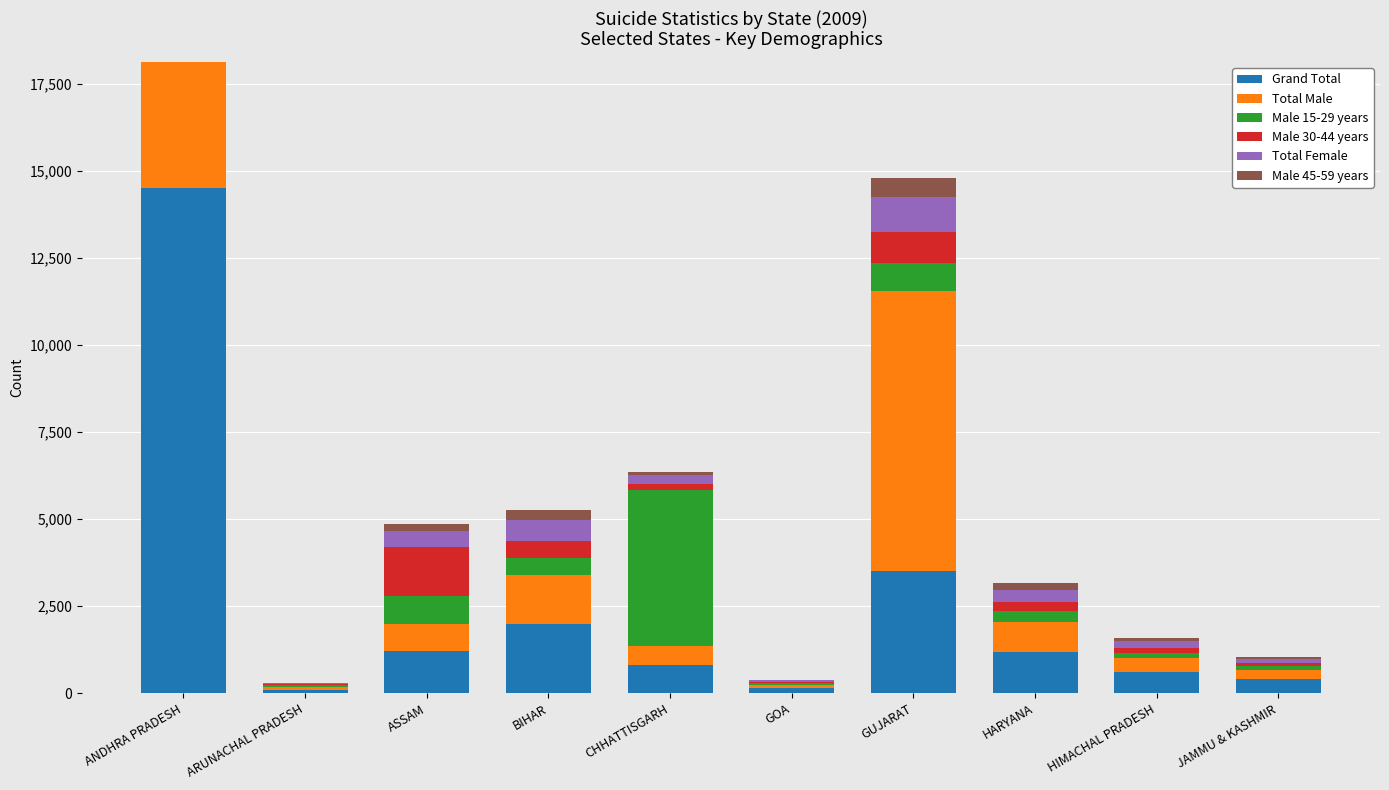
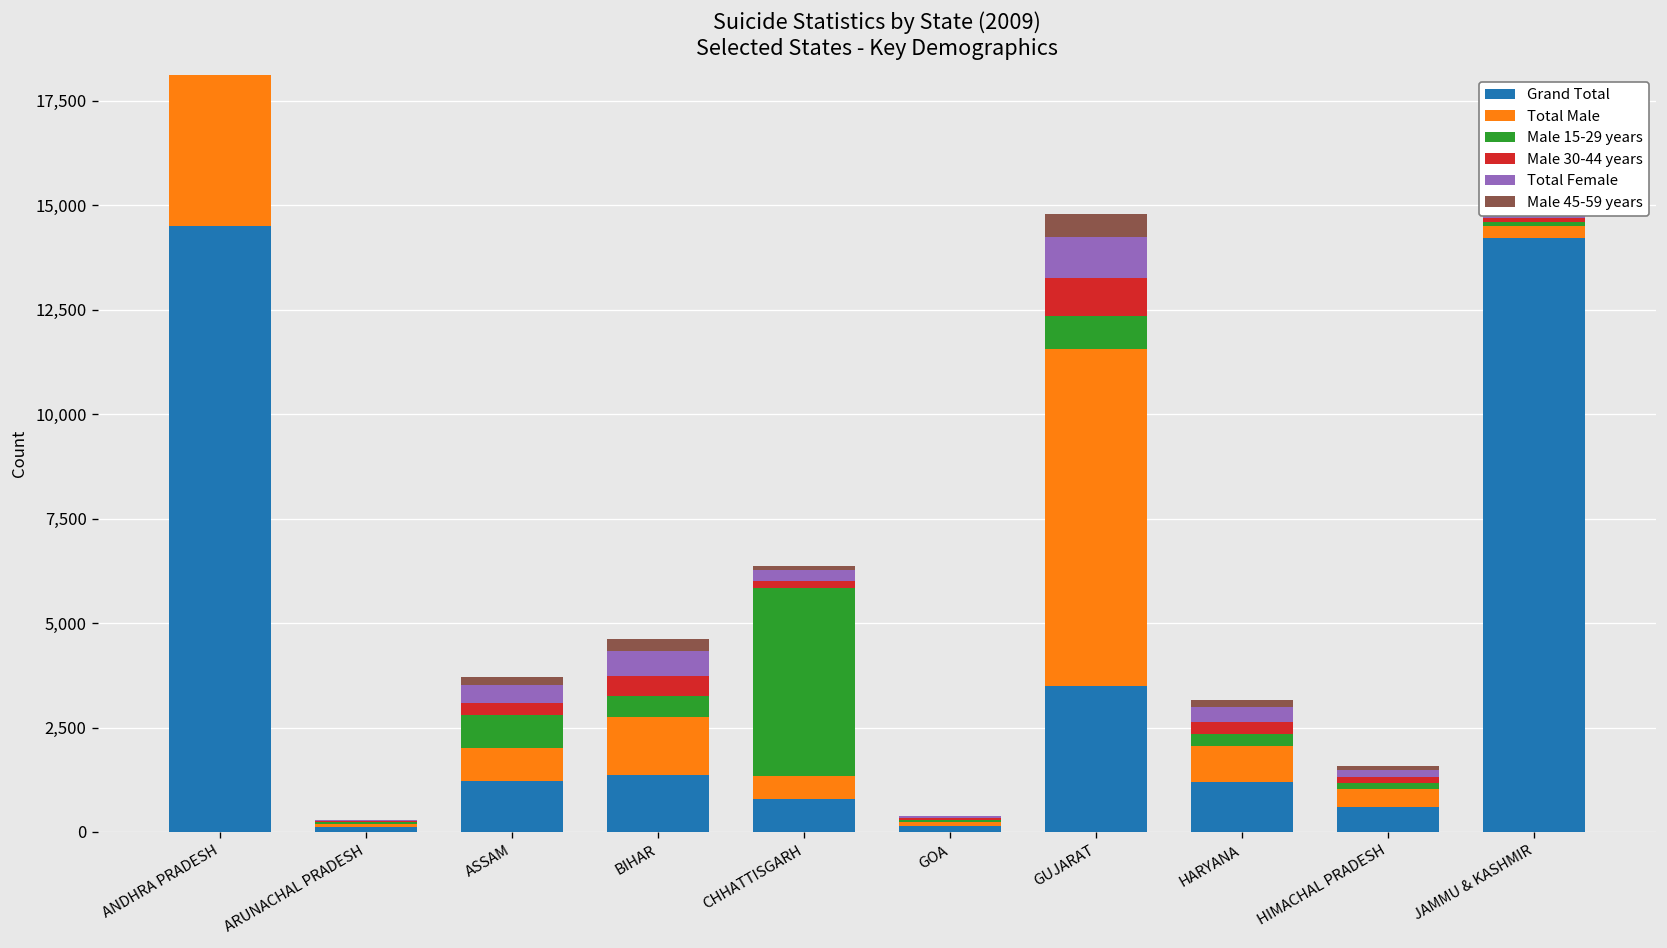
  {
    "Grand Total": {
      "ANDHRA PRADESH": "14,500",
      "ARUNACHAL PRADESH": "100",
      "ASSAM": "1,200",
-     "BIHAR": "2,000",
+     "BIHAR": "1,400",
      "CHHATTISGARH": "800",
      "GOA": "200",
      "GUJARAT": "3,500",
      "HARYANA": "1,200",
      "HIMACHAL PRADESH": "600",
-     "JAMMU & KASHMIR": "400"
+     "JAMMU & KASHMIR": "14,200"
    },
    "Total Male": {
      "ARUNACHAL PRADESH": "100",
      "ASSAM": "800",
      "BIHAR": "1,400",
      "CHHATTISGARH": "600",
      "GOA": "100",
      "GUJARAT": "8,000",
      "HARYANA": "900",
      "HIMACHAL PRADESH": "400",
      "JAMMU & KASHMIR": "300"
    },
    "Male 15-29 years": {
      "ASSAM": "800",
      "BIHAR": "500",
      "CHHATTISGARH": "4,500",
      "GUJARAT": "800",
      "HARYANA": "300",
      "HIMACHAL PRADESH": "200"
    },
    "Male 30-44 years": {
-     "ASSAM": "1,400",
+     "ASSAM": "300",
      "BIHAR": "500",
      "CHHATTISGARH": "200",
      "GUJARAT": "900",
      "HARYANA": "300",
      "HIMACHAL PRADESH": "100"
    },
    "Total Female": {
      "ASSAM": "400",
      "BIHAR": "600",
      "CHHATTISGARH": "300",
      "GUJARAT": "1,000",
      "HARYANA": "400",
      "HIMACHAL PRADESH": "200"
    },
    "Male 45-59 years": {
      "ASSAM": "200",
      "BIHAR": "300",
      "CHHATTISGARH": "100",
      "GUJARAT": "600",
      "HARYANA": "200",
      "HIMACHAL PRADESH": "100"
    }
  }
